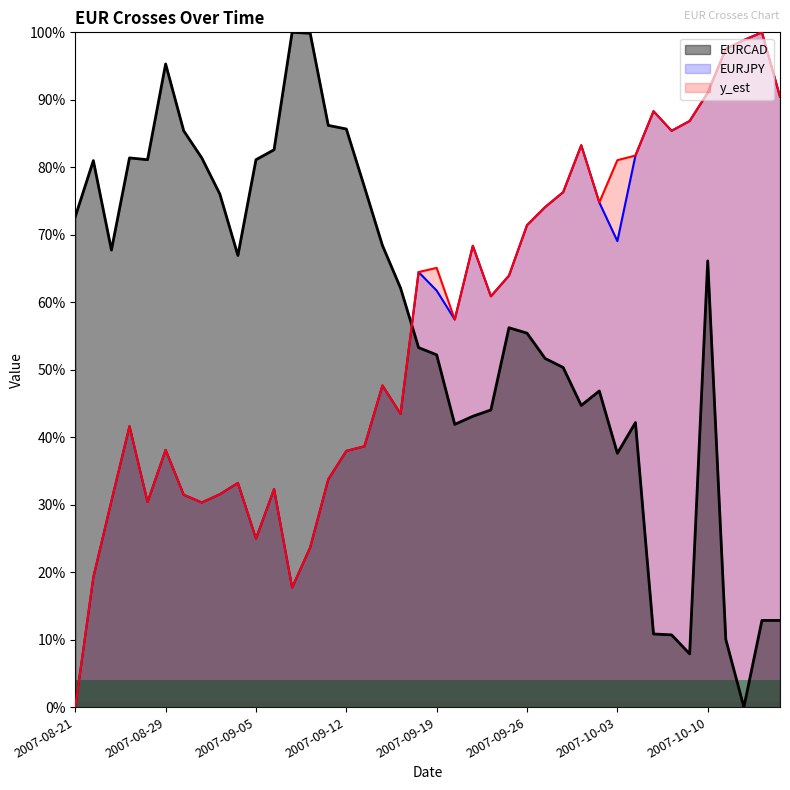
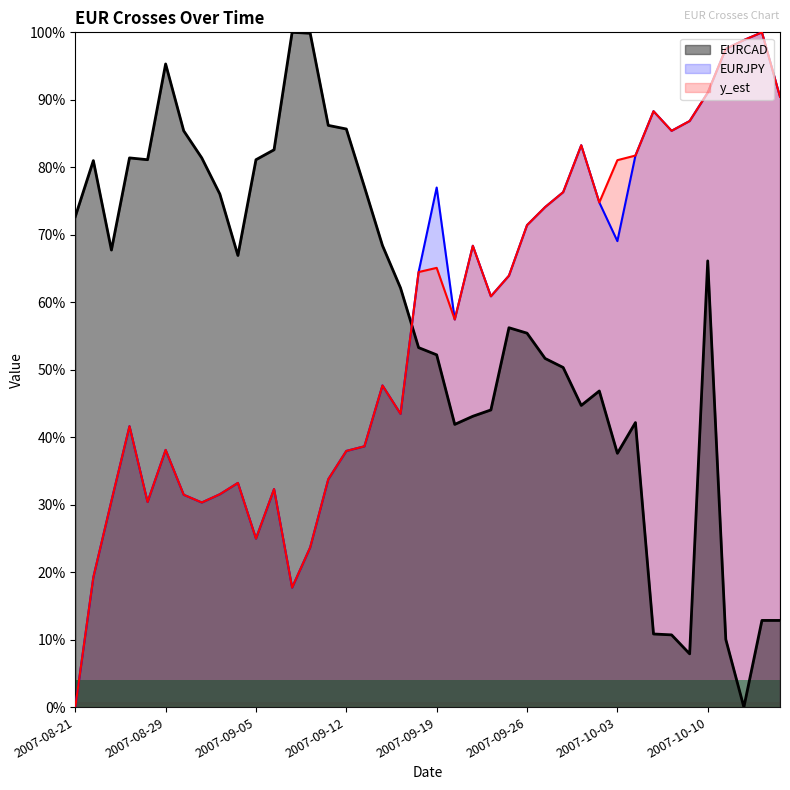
  {
    "EURCAD": {
      "2007-08-21": "73%",
      "2007-08-29": "95%",
      "2007-09-05": "81%",
      "2007-09-12": "86%",
      "2007-09-19": "52%",
      "2007-09-26": "55%",
      "2007-10-03": "38%",
      "2007-10-10": "66%"
    },
    "EURJPY": {
-     "2007-09-19": "62%",
+     "2007-09-19": "77%",
      "2007-10-03": "69%"
    },
    "y_est": {
      "2007-09-19": "65%",
      "2007-10-03": "81%"
    }
  }
